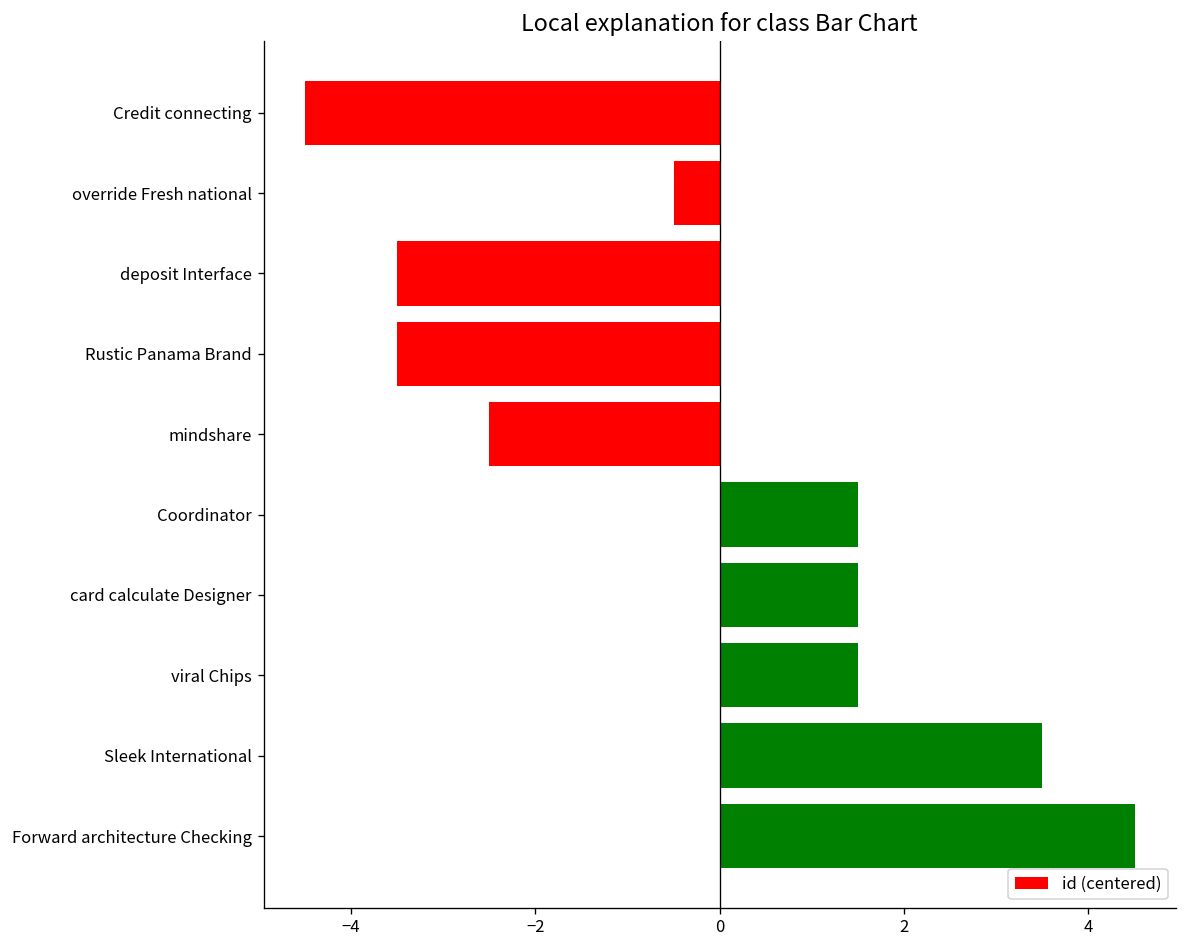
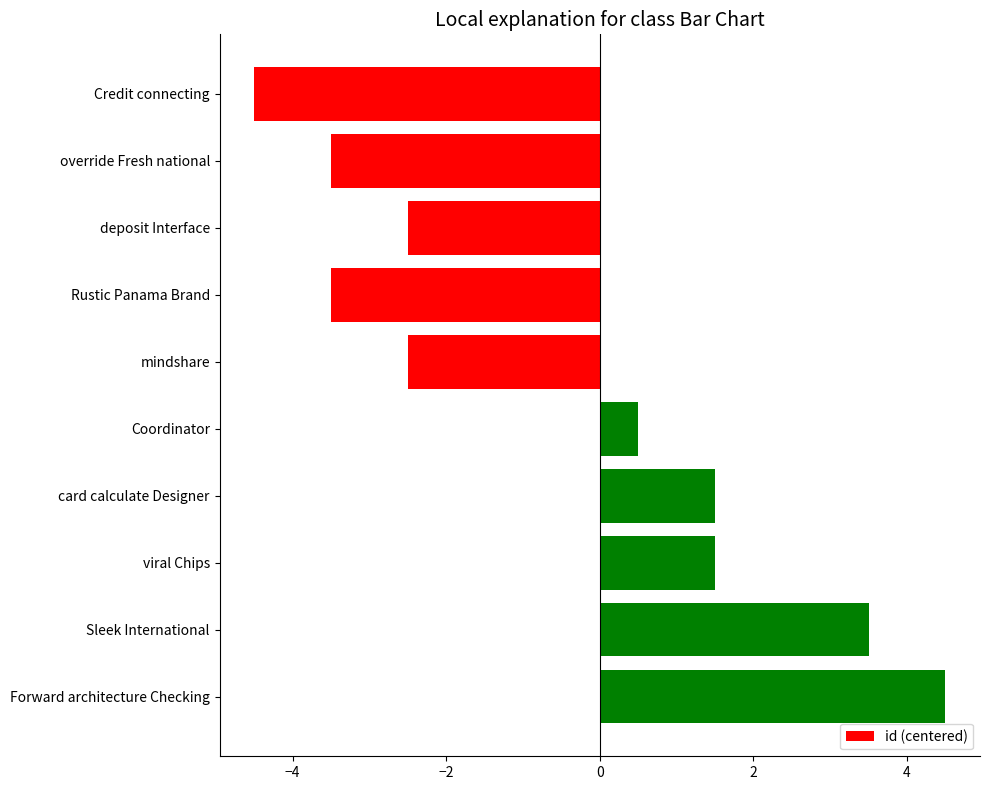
  {
    "Credit connecting": -4.5,
-   "override Fresh national": -0.5,
-   "deposit Interface": -3.5,
+   "override Fresh national": -3.5,
+   "deposit Interface": -2.5,
    "Rustic Panama Brand": -3.5,
    "mindshare": -2.5,
-   "Coordinator": 1.5,
+   "Coordinator": 0.5,
    "card calculate Designer": 1.5,
    "viral Chips": 1.5,
    "Sleek International": 3.5,
    "Forward architecture Checking": 4.5
  }
